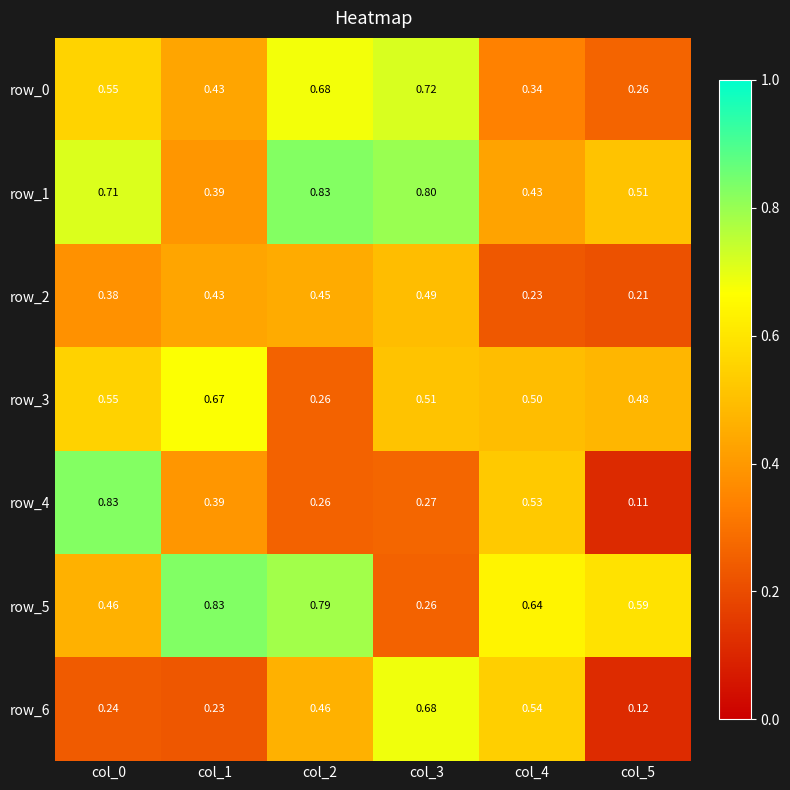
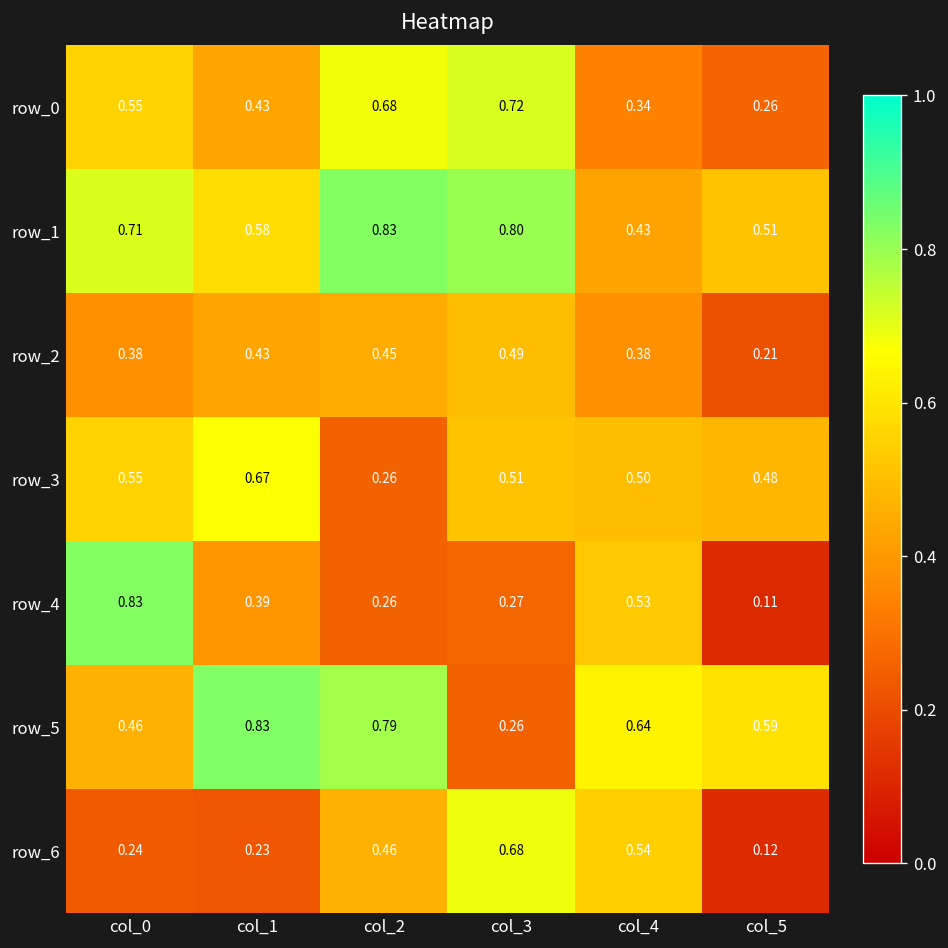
  {
    "row_0": {
      "col_0": 0.55,
      "col_1": 0.43,
      "col_2": 0.68,
      "col_3": 0.72,
      "col_4": 0.34,
      "col_5": 0.26
    },
    "row_1": {
      "col_0": 0.71,
-     "col_1": 0.39,
+     "col_1": 0.58,
      "col_2": 0.83,
      "col_3": 0.80,
      "col_4": 0.43,
      "col_5": 0.51
    },
    "row_2": {
      "col_0": 0.38,
      "col_1": 0.43,
      "col_2": 0.45,
      "col_3": 0.49,
-     "col_4": 0.23,
+     "col_4": 0.38,
      "col_5": 0.21
    },
    "row_3": {
      "col_0": 0.55,
      "col_1": 0.67,
      "col_2": 0.26,
      "col_3": 0.51,
      "col_4": 0.50,
      "col_5": 0.48
    },
    "row_4": {
      "col_0": 0.83,
      "col_1": 0.39,
      "col_2": 0.26,
      "col_3": 0.27,
      "col_4": 0.53,
      "col_5": 0.11
    },
    "row_5": {
      "col_0": 0.46,
      "col_1": 0.83,
      "col_2": 0.79,
      "col_3": 0.26,
      "col_4": 0.64,
      "col_5": 0.59
    },
    "row_6": {
      "col_0": 0.24,
      "col_1": 0.23,
      "col_2": 0.46,
      "col_3": 0.68,
      "col_4": 0.54,
      "col_5": 0.12
    }
  }
